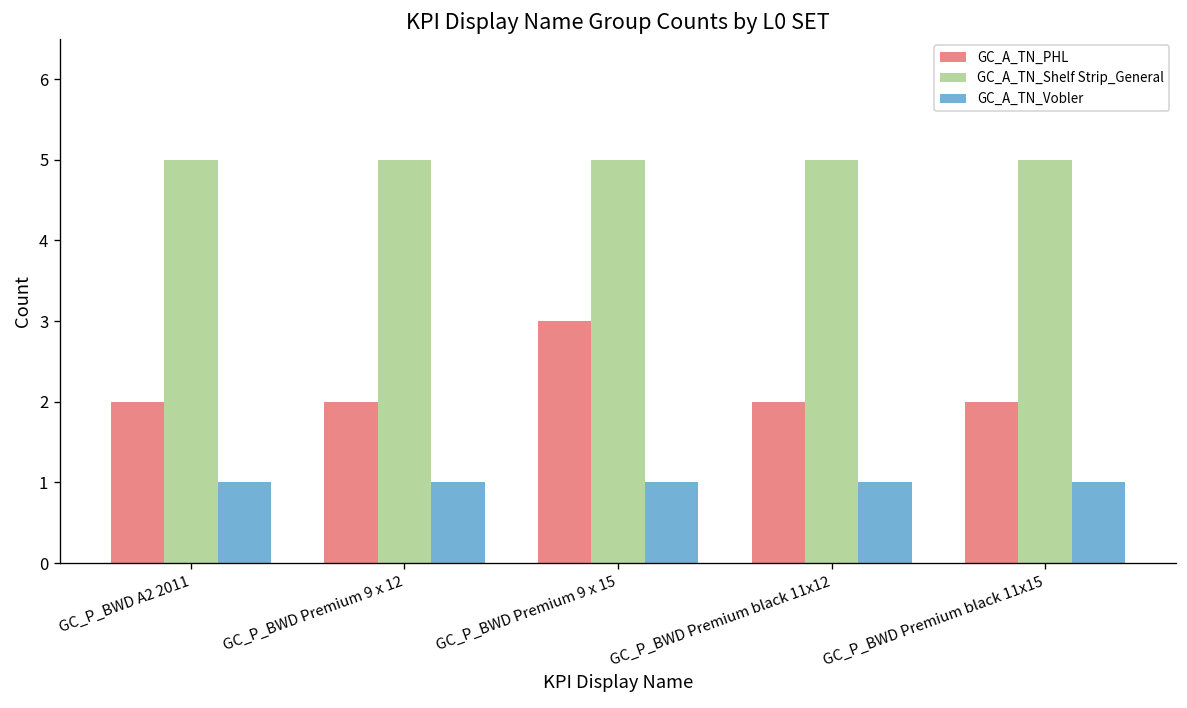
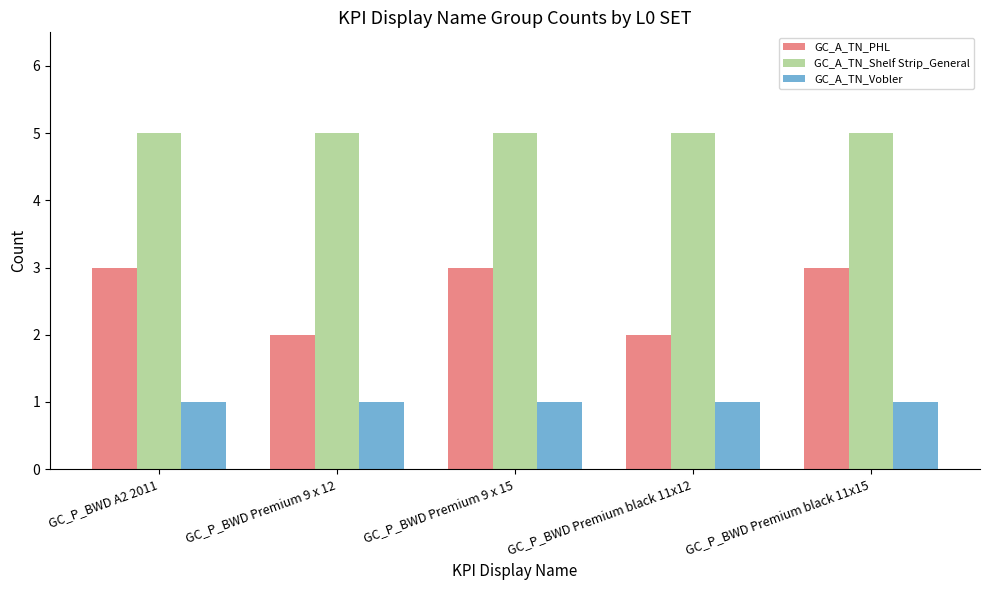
  {
    "GC_A_TN_PHL": {
-     "GC_P_BWD A2 2011": 2,
+     "GC_P_BWD A2 2011": 3,
      "GC_P_BWD Premium 9 x 12": 2,
      "GC_P_BWD Premium 9 x 15": 3,
      "GC_P_BWD Premium black 11x12": 2,
-     "GC_P_BWD Premium black 11x15": 2
+     "GC_P_BWD Premium black 11x15": 3
    },
    "GC_A_TN_Shelf Strip_General": {
      "GC_P_BWD A2 2011": 5,
      "GC_P_BWD Premium 9 x 12": 5,
      "GC_P_BWD Premium 9 x 15": 5,
      "GC_P_BWD Premium black 11x12": 5,
      "GC_P_BWD Premium black 11x15": 5
    },
    "GC_A_TN_Vobler": {
      "GC_P_BWD A2 2011": 1,
      "GC_P_BWD Premium 9 x 12": 1,
      "GC_P_BWD Premium 9 x 15": 1,
      "GC_P_BWD Premium black 11x12": 1,
      "GC_P_BWD Premium black 11x15": 1
    }
  }
